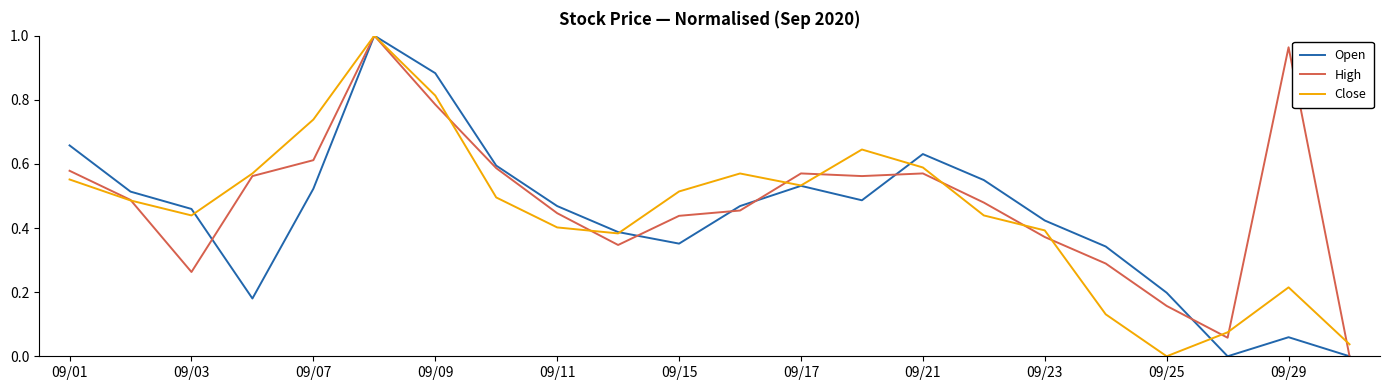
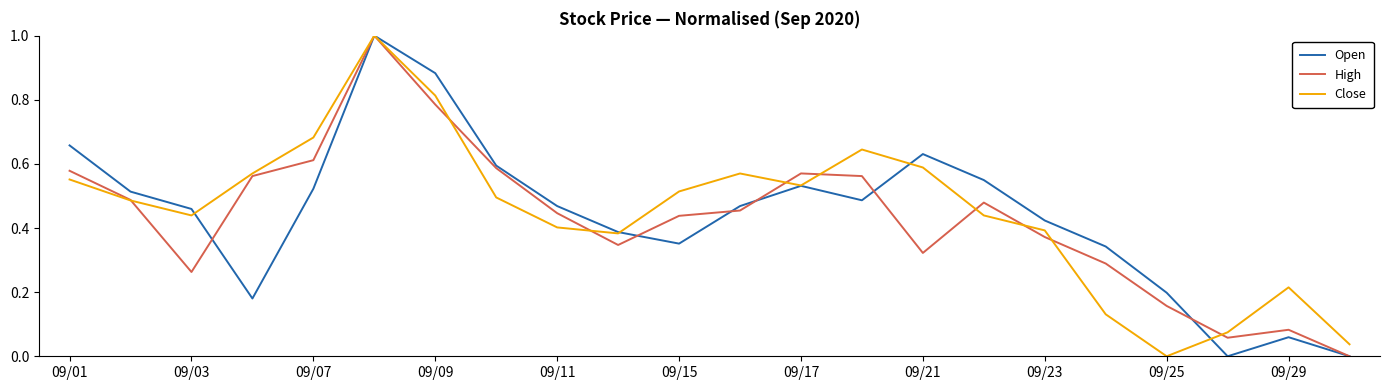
  {
    "Open": {
      "09/01": 0.66,
      "09/03": 0.46,
      "09/07": 0.52,
      "09/09": 0.88,
      "09/11": 0.47,
      "09/15": 0.35,
      "09/21": 0.63,
      "09/23": 0.42,
      "09/25": 0.20,
      "09/29": 0.06
    },
    "High": {
      "09/01": 0.58,
      "09/03": 0.26,
      "09/07": 0.61,
      "09/09": 0.79,
      "09/11": 0.45,
      "09/15": 0.44,
      "09/17": 0.57,
-     "09/21": 0.57,
+     "09/21": 0.32,
      "09/23": 0.37,
      "09/25": 0.16,
-     "09/29": 0.96
+     "09/29": 0.08
    },
    "Close": {
      "09/01": 0.55,
      "09/03": 0.44,
-     "09/07": 0.74,
+     "09/07": 0.68,
      "09/09": 0.81,
      "09/11": 0.40,
      "09/15": 0.51,
      "09/21": 0.59,
      "09/23": 0.39,
      "09/25": 0.00,
      "09/29": 0.21
    }
  }
